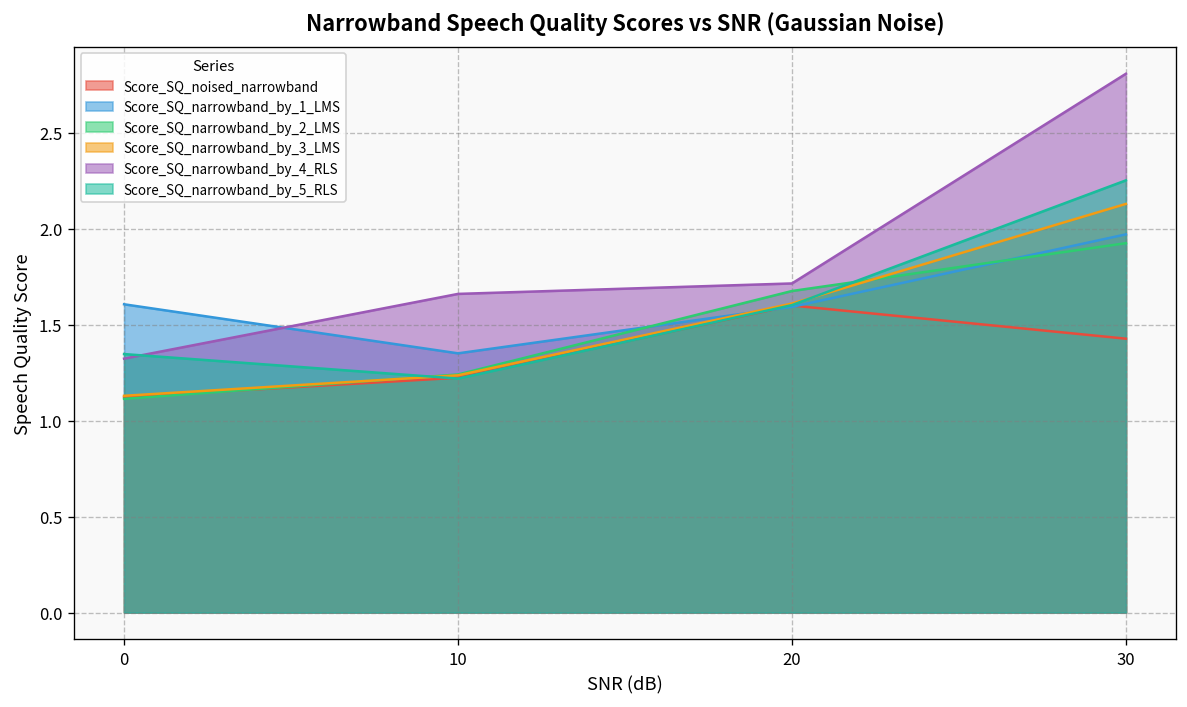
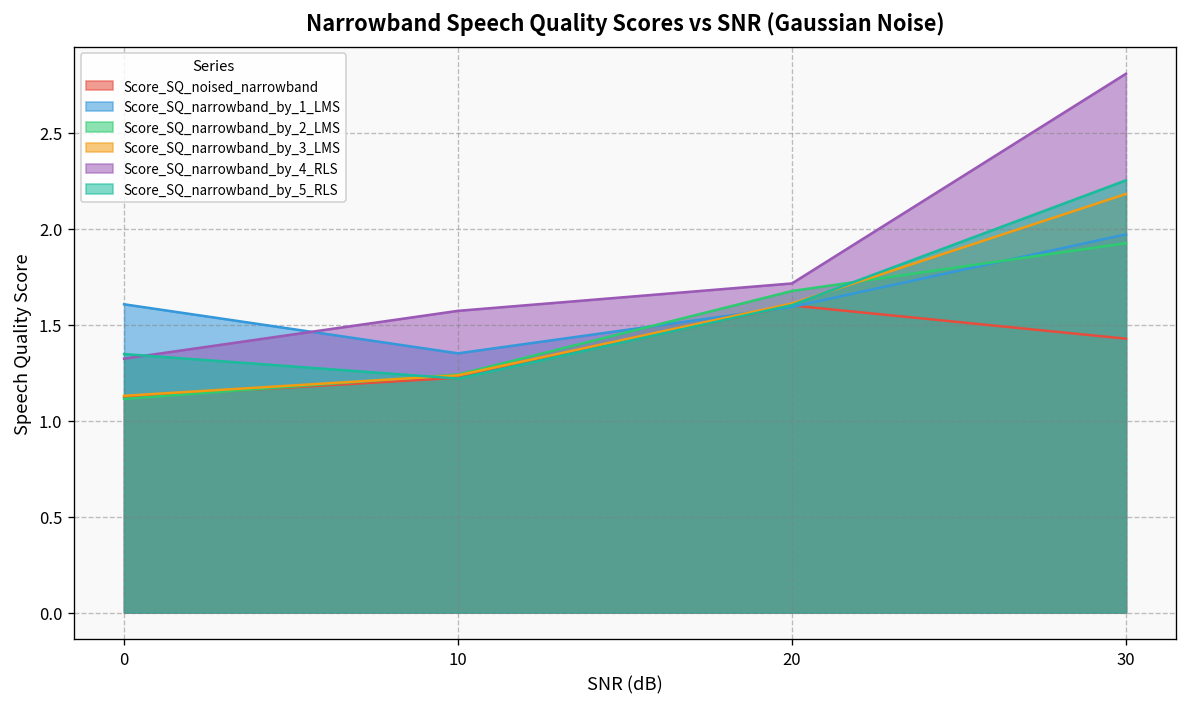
  {
    "Score_SQ_noised_narrowband": {
      "30": 1.43
    },
    "Score_SQ_narrowband_by_1_LMS": {
      "0": 1.61,
      "10": 1.35,
      "30": 1.97
    },
    "Score_SQ_narrowband_by_3_LMS": {
-     "30": 2.13
+     "30": 2.18
    },
    "Score_SQ_narrowband_by_4_RLS": {
      "0": 1.32,
-     "10": 1.66,
+     "10": 1.57,
      "20": 1.71,
      "30": 2.81
    }
  }
